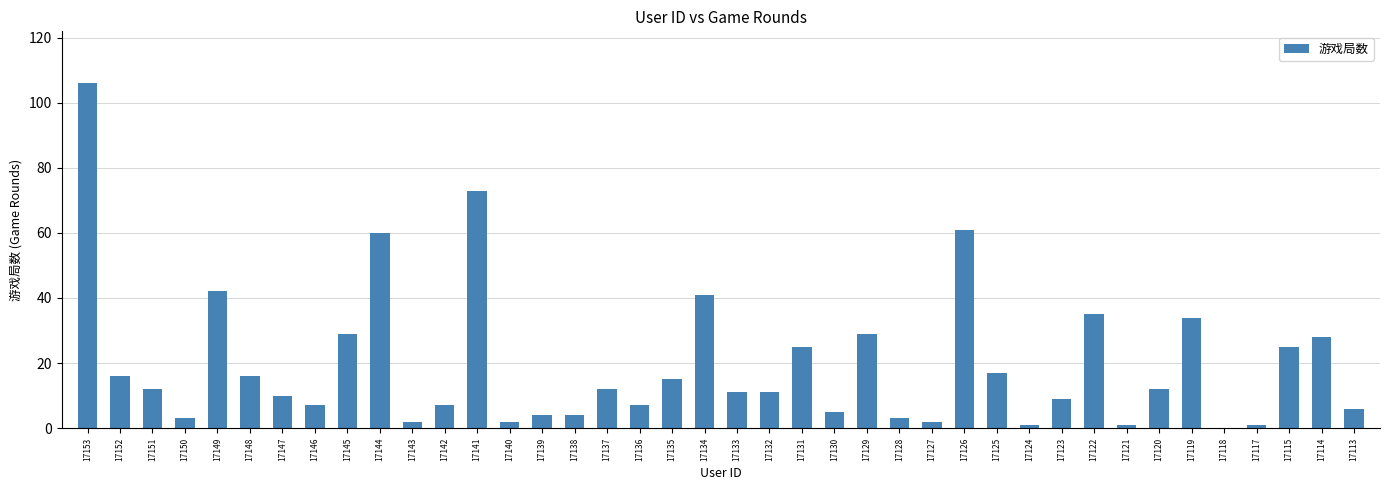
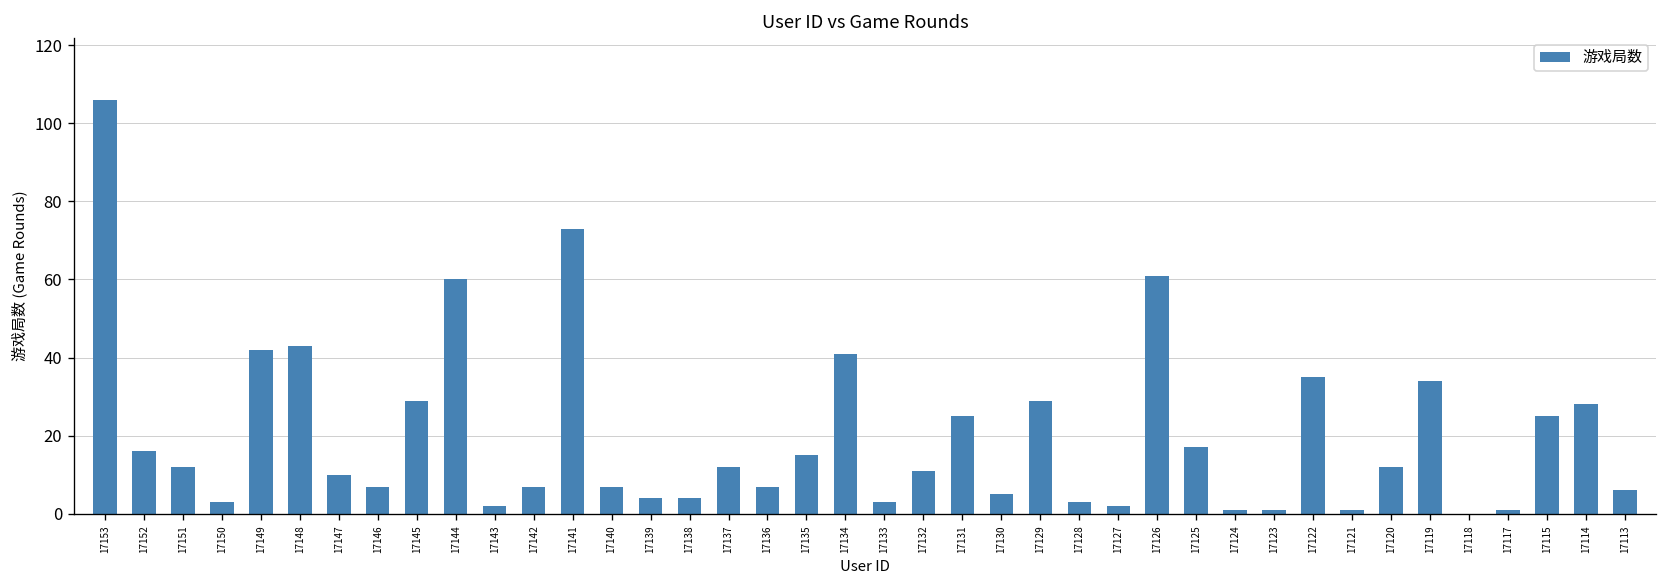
  {
    "17153": 106,
    "17152": 16,
    "17151": 12,
    "17150": 3,
    "17149": 42,
-   "17148": 16,
+   "17148": 43,
    "17147": 10,
    "17146": 7,
    "17145": 29,
    "17144": 60,
    "17143": 2,
    "17142": 7,
    "17141": 73,
-   "17140": 2,
+   "17140": 7,
    "17139": 4,
    "17138": 4,
    "17137": 12,
    "17136": 7,
    "17135": 15,
    "17134": 41,
-   "17133": 11,
+   "17133": 3,
    "17132": 11,
    "17131": 25,
    "17130": 5,
    "17129": 29,
    "17128": 3,
    "17127": 2,
    "17126": 61,
    "17125": 17,
    "17124": 1,
-   "17123": 9,
+   "17123": 1,
    "17122": 35,
    "17121": 1,
    "17120": 12,
    "17119": 34,
    "17118": 0,
    "17117": 1,
    "17115": 25,
    "17114": 28,
    "17113": 6
  }
